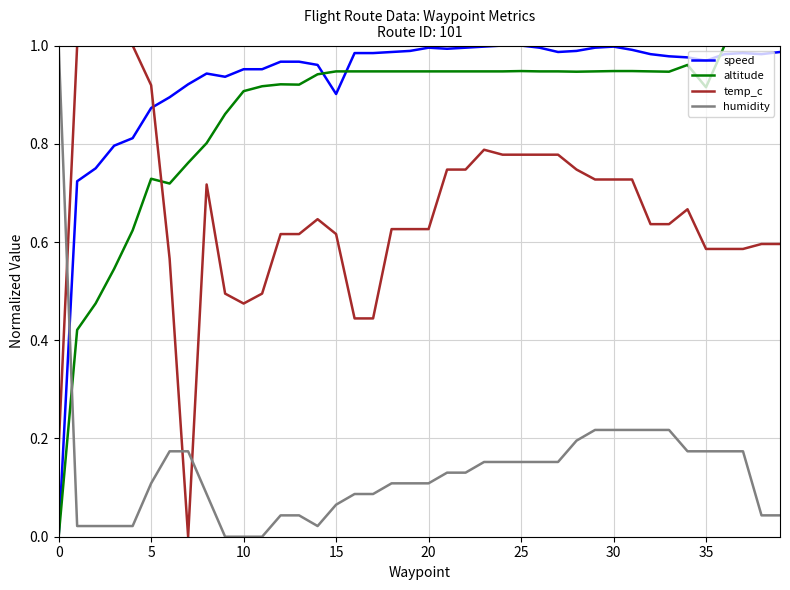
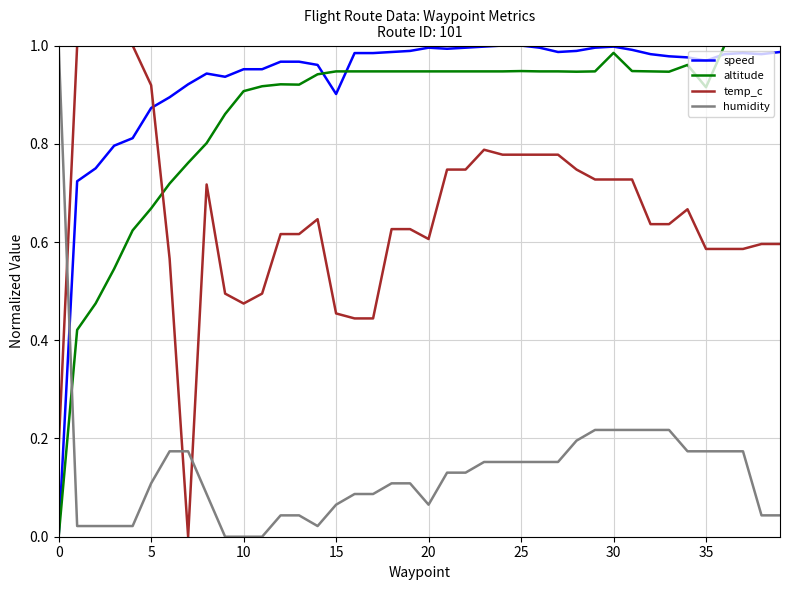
  {
    "speed": {
      "5": 0.87,
      "10": 0.95,
      "15": 0.90,
      "20": 1.00,
      "25": 1.00,
      "30": 1.00
    },
    "altitude": {
-     "5": 0.73,
+     "5": 0.67,
      "10": 0.91,
      "15": 0.95,
      "20": 0.95,
      "25": 0.95,
-     "30": 0.95
+     "30": 0.99
    },
    "temp_c": {
      "0": 0.18,
      "5": 0.92,
      "10": 0.47,
-     "15": 0.62,
-     "20": 0.63,
+     "15": 0.45,
+     "20": 0.61,
      "25": 0.78,
      "30": 0.73,
      "35": 0.59
    },
    "humidity": {
      "0": 1.00,
      "5": 0.11,
      "10": 0.00,
      "15": 0.07,
-     "20": 0.11,
+     "20": 0.07,
      "25": 0.15,
      "30": 0.22,
      "35": 0.17
    }
  }
